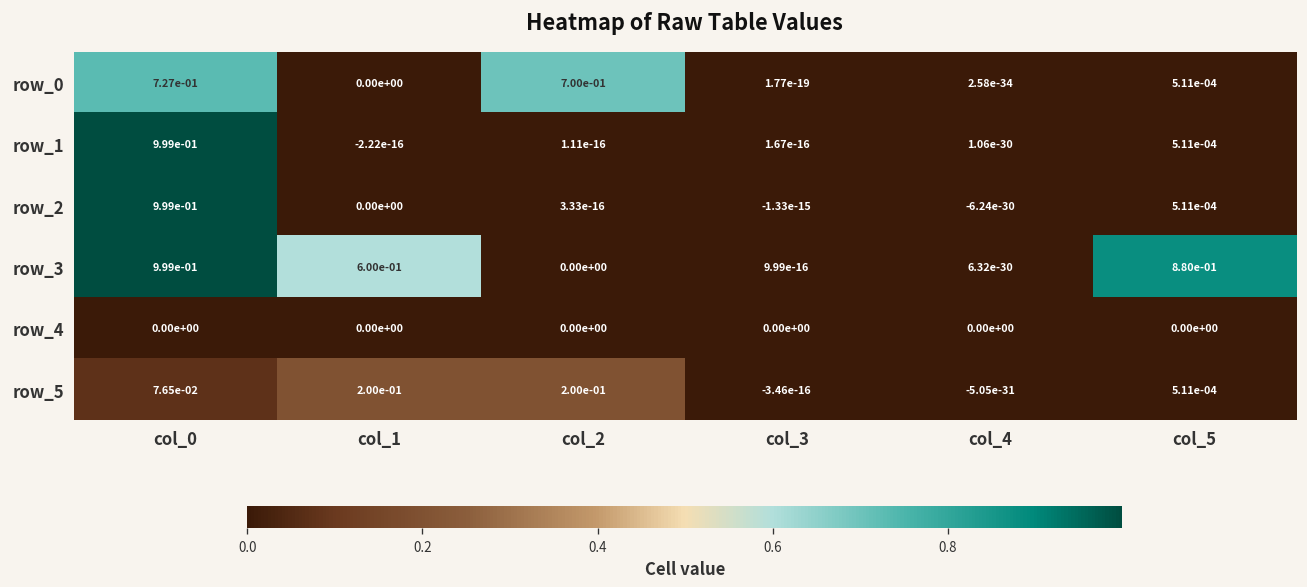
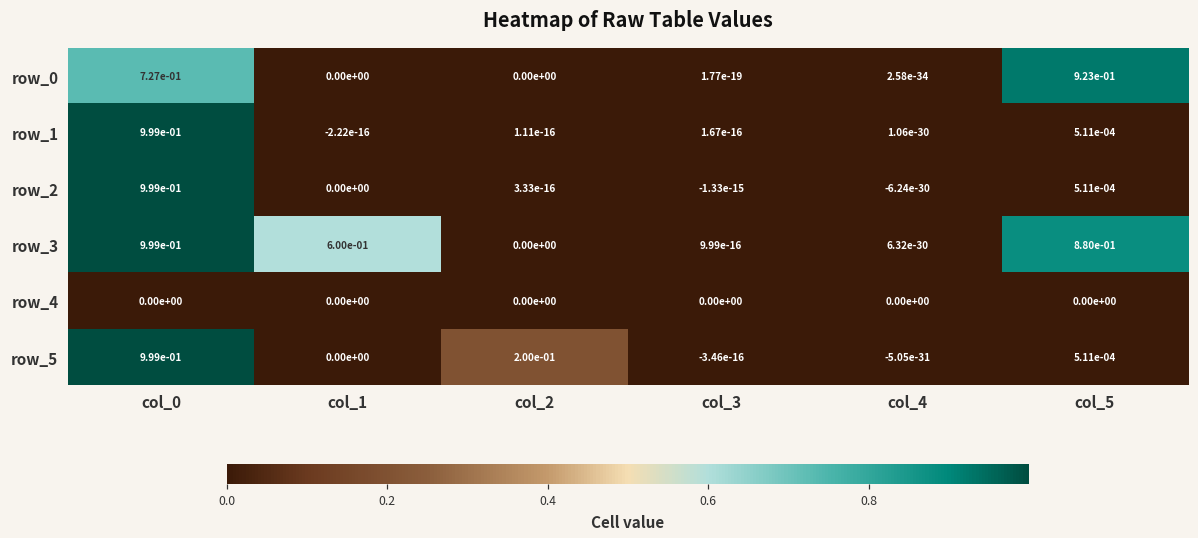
  {
    "row_0": {
      "col_0": "7.27e-01",
      "col_1": "0.00e+00",
-     "col_2": "7.00e-01",
+     "col_2": "0.00e+00",
      "col_3": "1.77e-19",
      "col_4": "2.58e-34",
-     "col_5": "5.11e-04"
+     "col_5": "9.23e-01"
    },
    "row_1": {
      "col_0": "9.99e-01",
      "col_1": "-2.22e-16",
      "col_2": "1.11e-16",
      "col_3": "1.67e-16",
      "col_4": "1.06e-30",
      "col_5": "5.11e-04"
    },
    "row_2": {
      "col_0": "9.99e-01",
      "col_1": "0.00e+00",
      "col_2": "3.33e-16",
      "col_3": "-1.33e-15",
      "col_4": "-6.24e-30",
      "col_5": "5.11e-04"
    },
    "row_3": {
      "col_0": "9.99e-01",
      "col_1": "6.00e-01",
      "col_2": "0.00e+00",
      "col_3": "9.99e-16",
      "col_4": "6.32e-30",
      "col_5": "8.80e-01"
    },
    "row_4": {
      "col_0": "0.00e+00",
      "col_1": "0.00e+00",
      "col_2": "0.00e+00",
      "col_3": "0.00e+00",
      "col_4": "0.00e+00",
      "col_5": "0.00e+00"
    },
    "row_5": {
-     "col_0": "7.65e-02",
-     "col_1": "2.00e-01",
+     "col_0": "9.99e-01",
+     "col_1": "0.00e+00",
      "col_2": "2.00e-01",
      "col_3": "-3.46e-16",
      "col_4": "-5.05e-31",
      "col_5": "5.11e-04"
    }
  }
